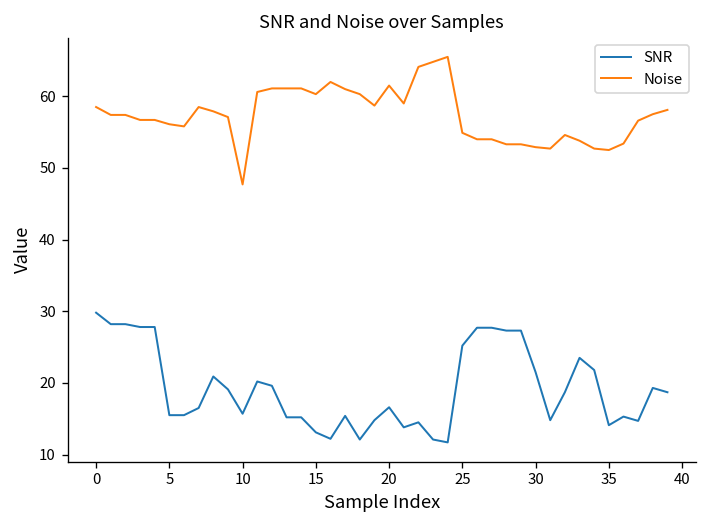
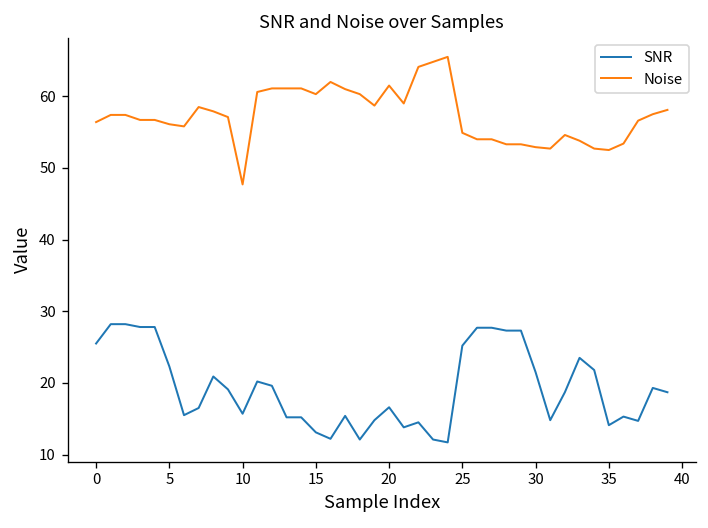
  {
    "SNR": {
-     "0": 30,
-     "5": 16,
+     "0": 26,
+     "5": 22,
      "10": 16,
      "15": 13,
      "20": 17,
      "25": 25,
      "30": 22,
      "35": 14
    },
    "Noise": {
-     "0": 59,
+     "0": 56,
      "5": 56,
      "10": 48,
      "15": 60,
      "20": 62,
      "25": 55,
      "30": 53,
      "35": 53
    }
  }
